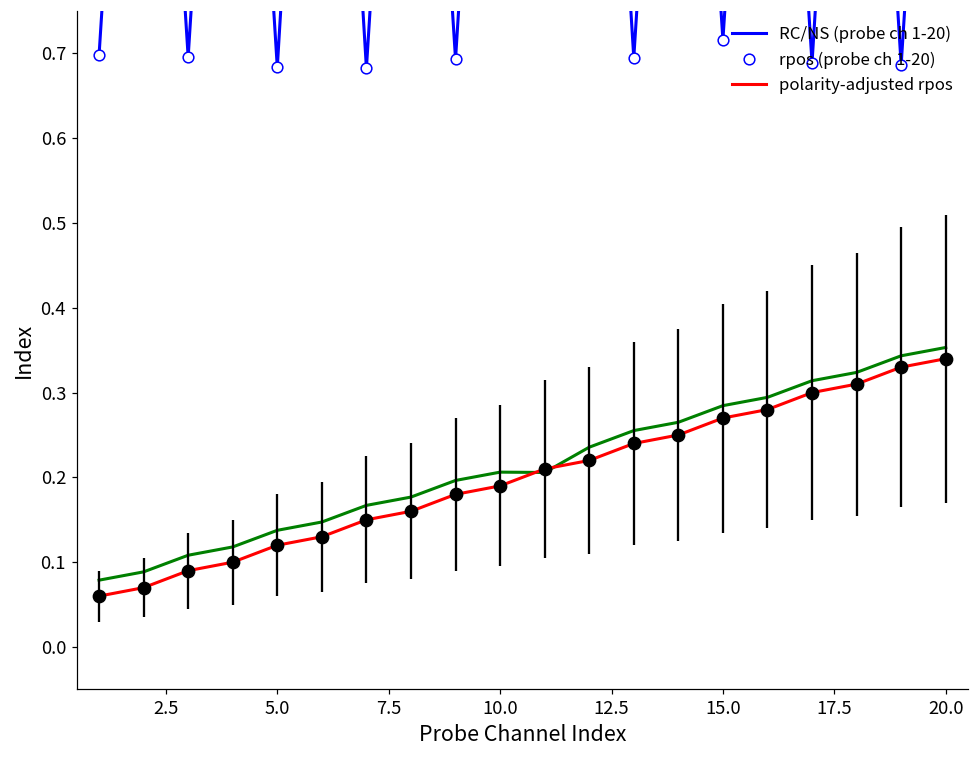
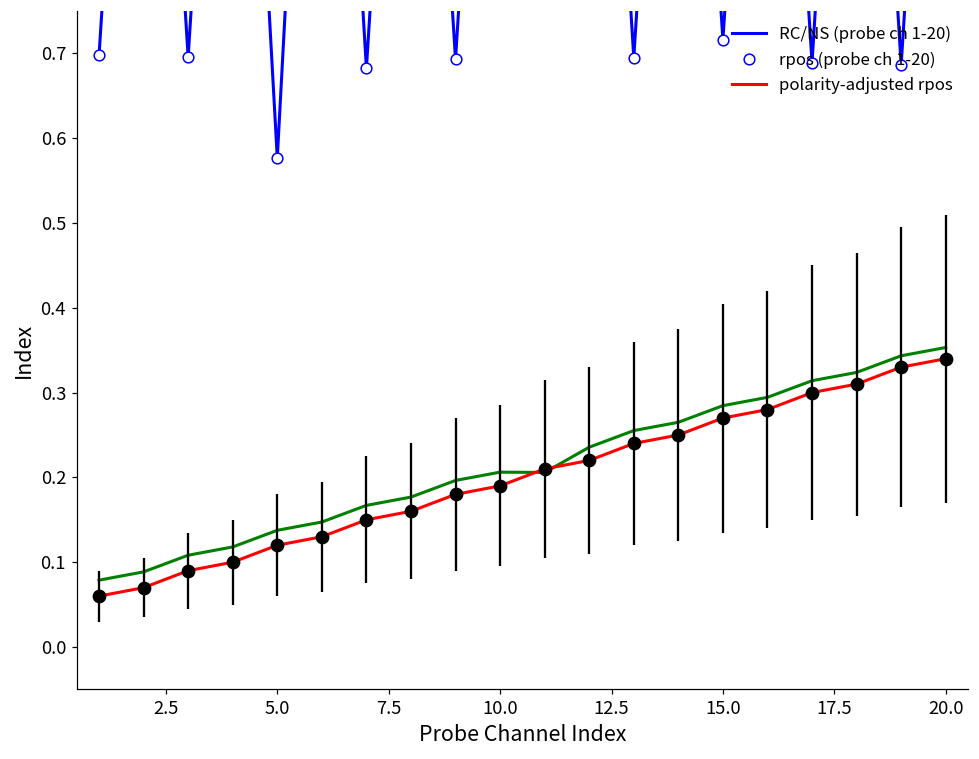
  {
    "RC/NS (probe ch 1-20)": {
-     "5.0": 0.68,
+     "5.0": 0.58,
      "15.0": 0.72
    }
  }
